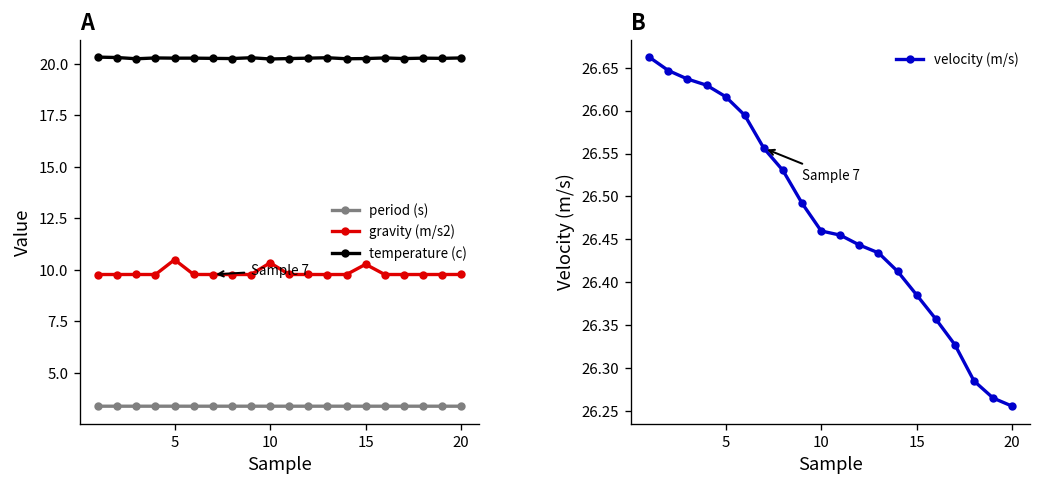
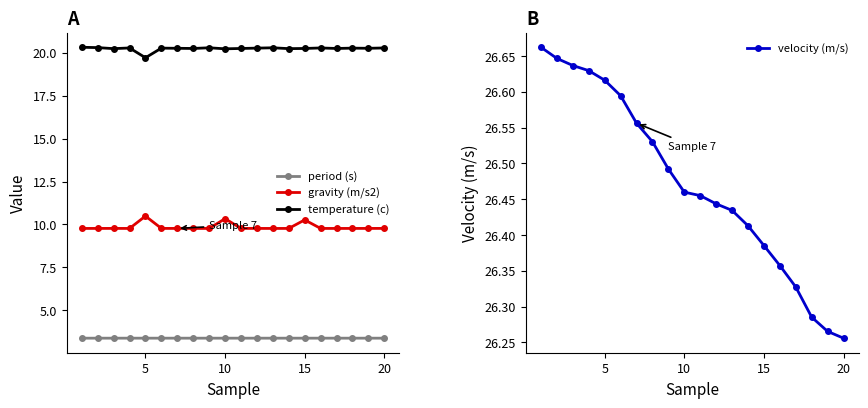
  {
    "A": {
      "period (s)": {
        "5": 3.4,
        "10": 3.4,
        "15": 3.4,
        "20": 3.4
      },
      "gravity (m/s2)": {
        "5": 10.5,
        "10": 10.3,
        "15": 10.3,
        "20": 9.8
      },
      "temperature (c)": {
-       "5": 20.3,
+       "5": 19.7,
        "10": 20.2,
        "15": 20.3,
        "20": 20.3
      }
    },
    "B": {
      "5": 26.62,
      "10": 26.46,
      "15": 26.39,
      "20": 26.26
    }
  }
